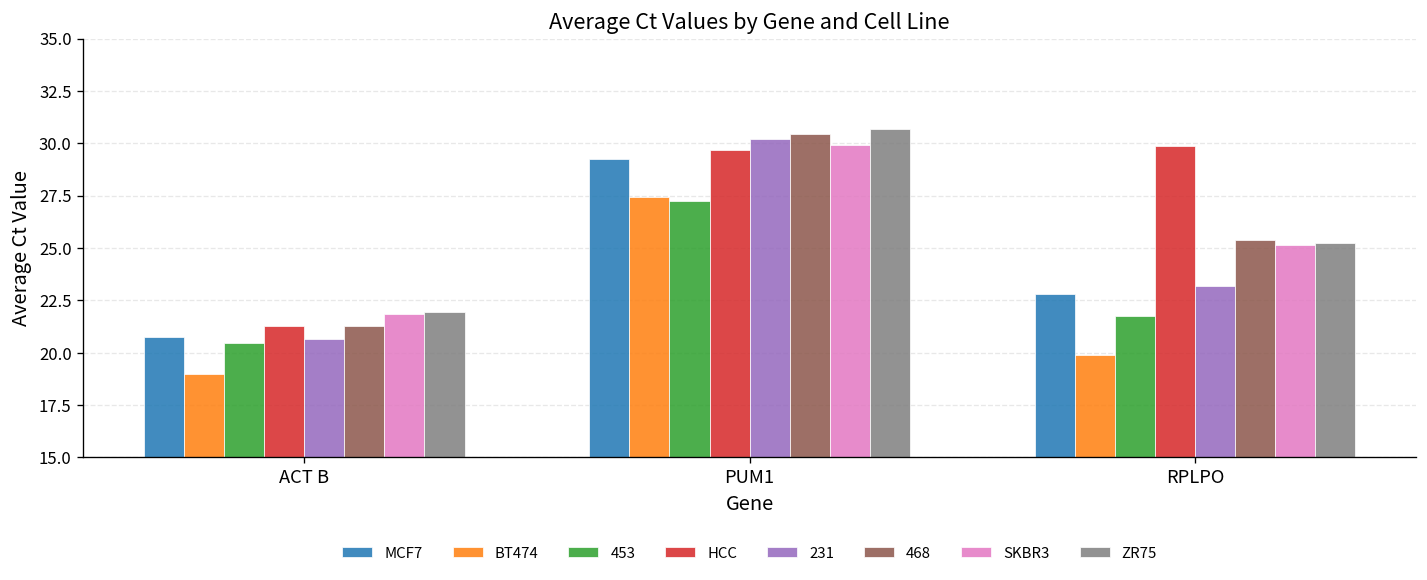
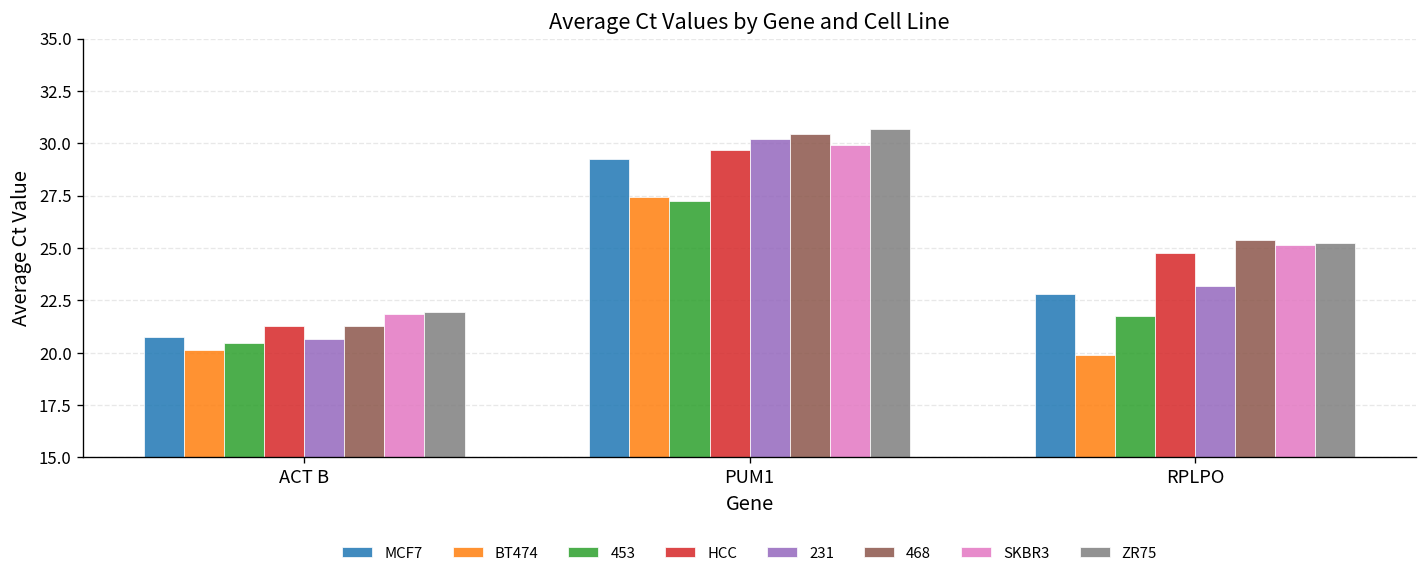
  {
    "MCF7": {
      "ACT B": 20.8,
      "PUM1": 29.3,
      "RPLPO": 22.8
    },
    "BT474": {
-     "ACT B": 19.0,
+     "ACT B": 20.1,
      "PUM1": 27.5,
      "RPLPO": 19.9
    },
    "453": {
      "ACT B": 20.5,
      "PUM1": 27.3,
      "RPLPO": 21.7
    },
    "HCC": {
      "ACT B": 21.3,
      "PUM1": 29.7,
-     "RPLPO": 29.9
+     "RPLPO": 24.8
    },
    "231": {
      "ACT B": 20.7,
      "PUM1": 30.2,
      "RPLPO": 23.2
    },
    "468": {
      "ACT B": 21.3,
      "PUM1": 30.4,
      "RPLPO": 25.4
    },
    "SKBR3": {
      "ACT B": 21.9,
      "PUM1": 29.9,
      "RPLPO": 25.2
    },
    "ZR75": {
      "ACT B": 21.9,
      "PUM1": 30.7,
      "RPLPO": 25.2
    }
  }
